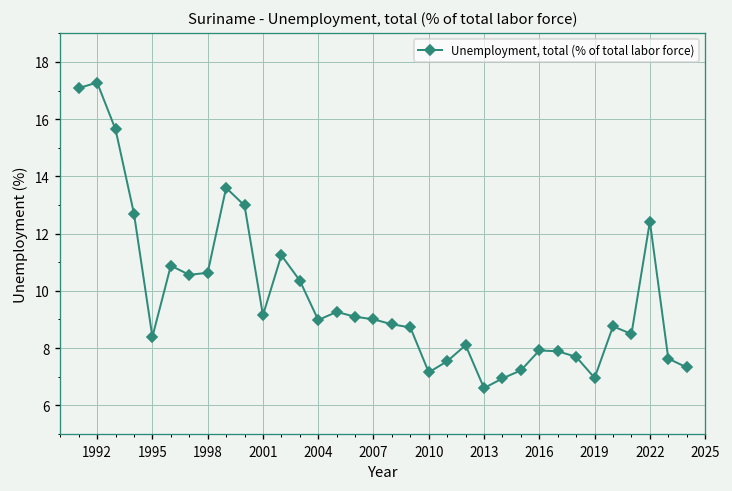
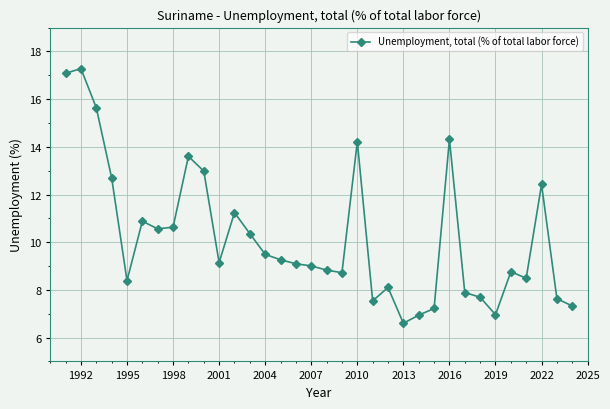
  {
    "1992": 17.3,
    "1995": 8.4,
    "1998": 10.6,
    "2001": 9.1,
-   "2004": 9.0,
+   "2004": 9.5,
    "2007": 9.0,
-   "2010": 7.2,
+   "2010": 14.2,
    "2013": 6.6,
-   "2016": 7.9,
+   "2016": 14.3,
    "2019": 7.0,
    "2022": 12.4
  }
